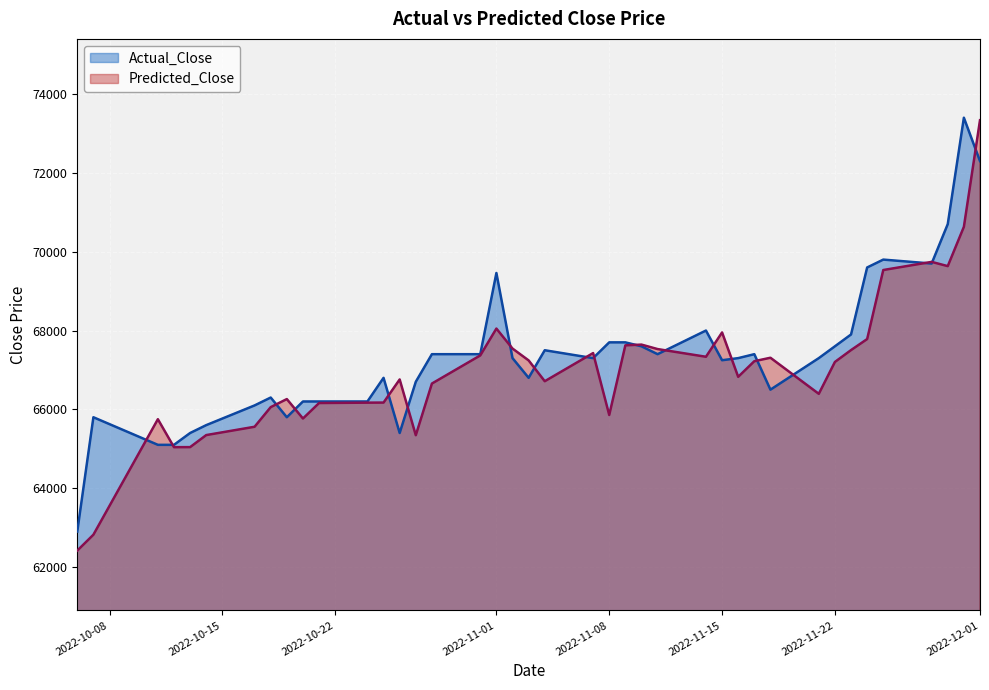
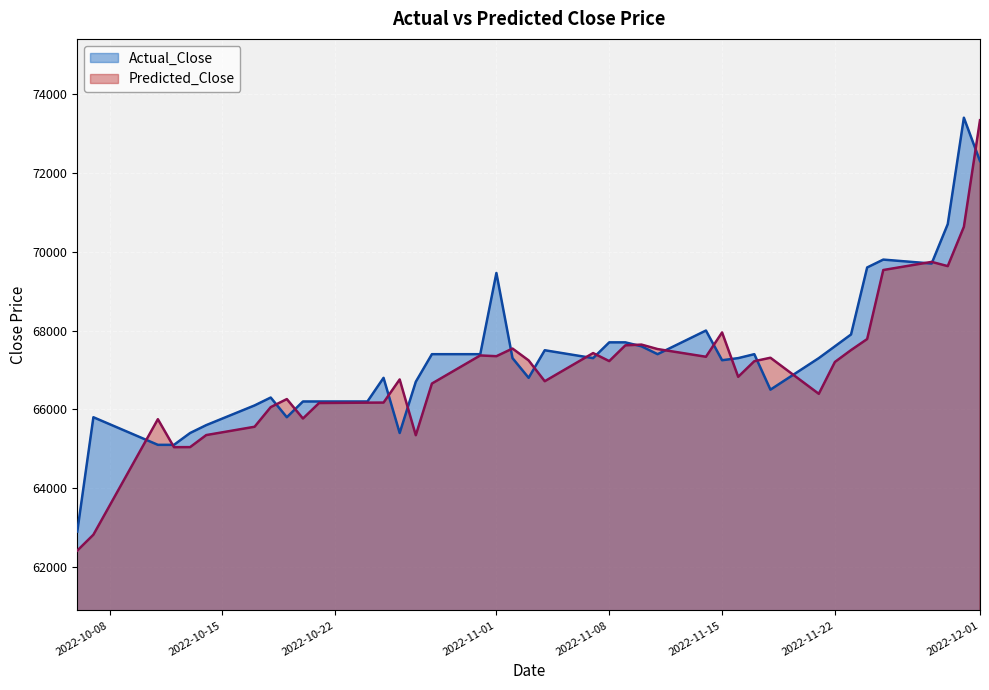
  {
    "Actual_Close": {
      "2022-11-01": 69500,
      "2022-11-08": 67700,
      "2022-11-15": 67200,
      "2022-11-22": 67600,
      "2022-12-01": 72300
    },
    "Predicted_Close": {
-     "2022-11-01": 68100,
-     "2022-11-08": 65900,
+     "2022-11-01": 67300,
+     "2022-11-08": 67200,
      "2022-11-15": 68000,
      "2022-11-22": 67200,
      "2022-12-01": 73300
    }
  }
